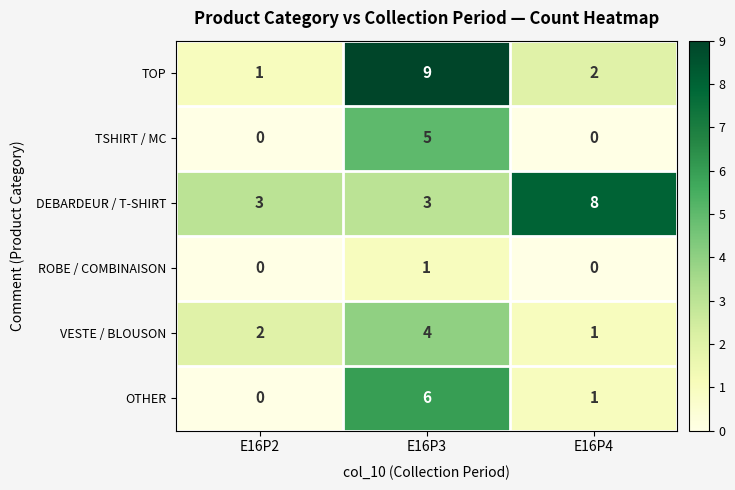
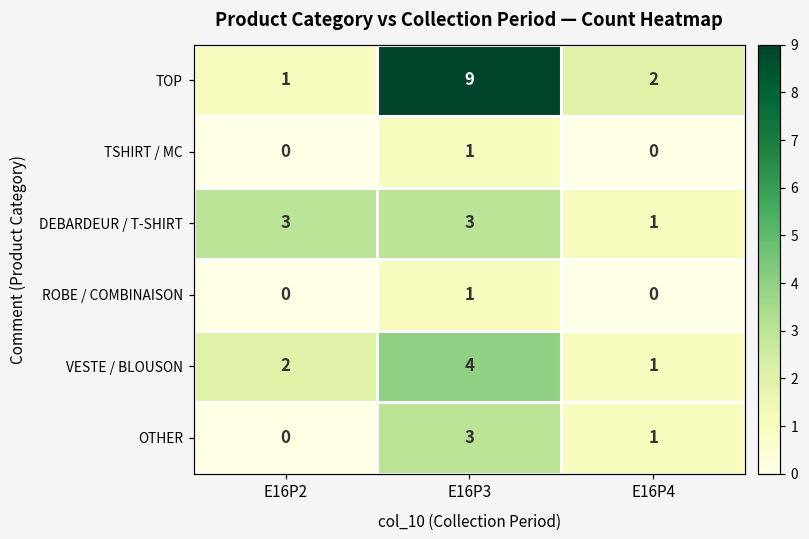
  {
    "TOP": {
      "E16P2": 1,
      "E16P3": 9,
      "E16P4": 2
    },
    "TSHIRT / MC": {
      "E16P2": 0,
-     "E16P3": 5,
+     "E16P3": 1,
      "E16P4": 0
    },
    "DEBARDEUR / T-SHIRT": {
      "E16P2": 3,
      "E16P3": 3,
-     "E16P4": 8
+     "E16P4": 1
    },
    "ROBE / COMBINAISON": {
      "E16P2": 0,
      "E16P3": 1,
      "E16P4": 0
    },
    "VESTE / BLOUSON": {
      "E16P2": 2,
      "E16P3": 4,
      "E16P4": 1
    },
    "OTHER": {
      "E16P2": 0,
-     "E16P3": 6,
+     "E16P3": 3,
      "E16P4": 1
    }
  }
